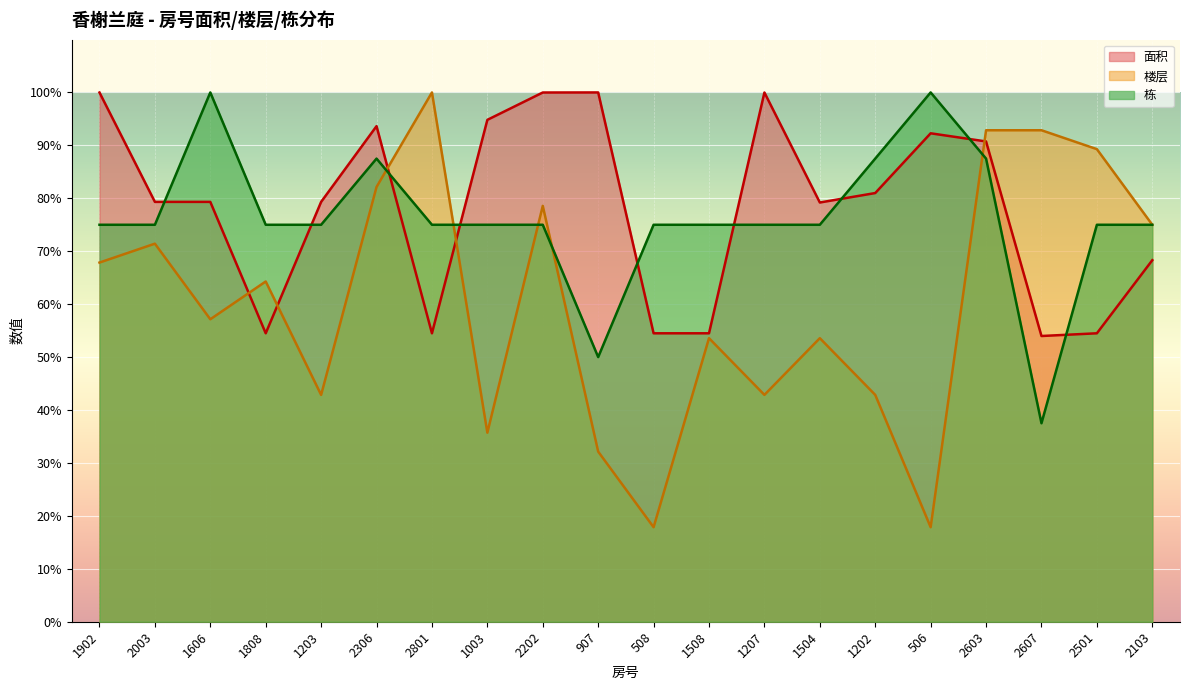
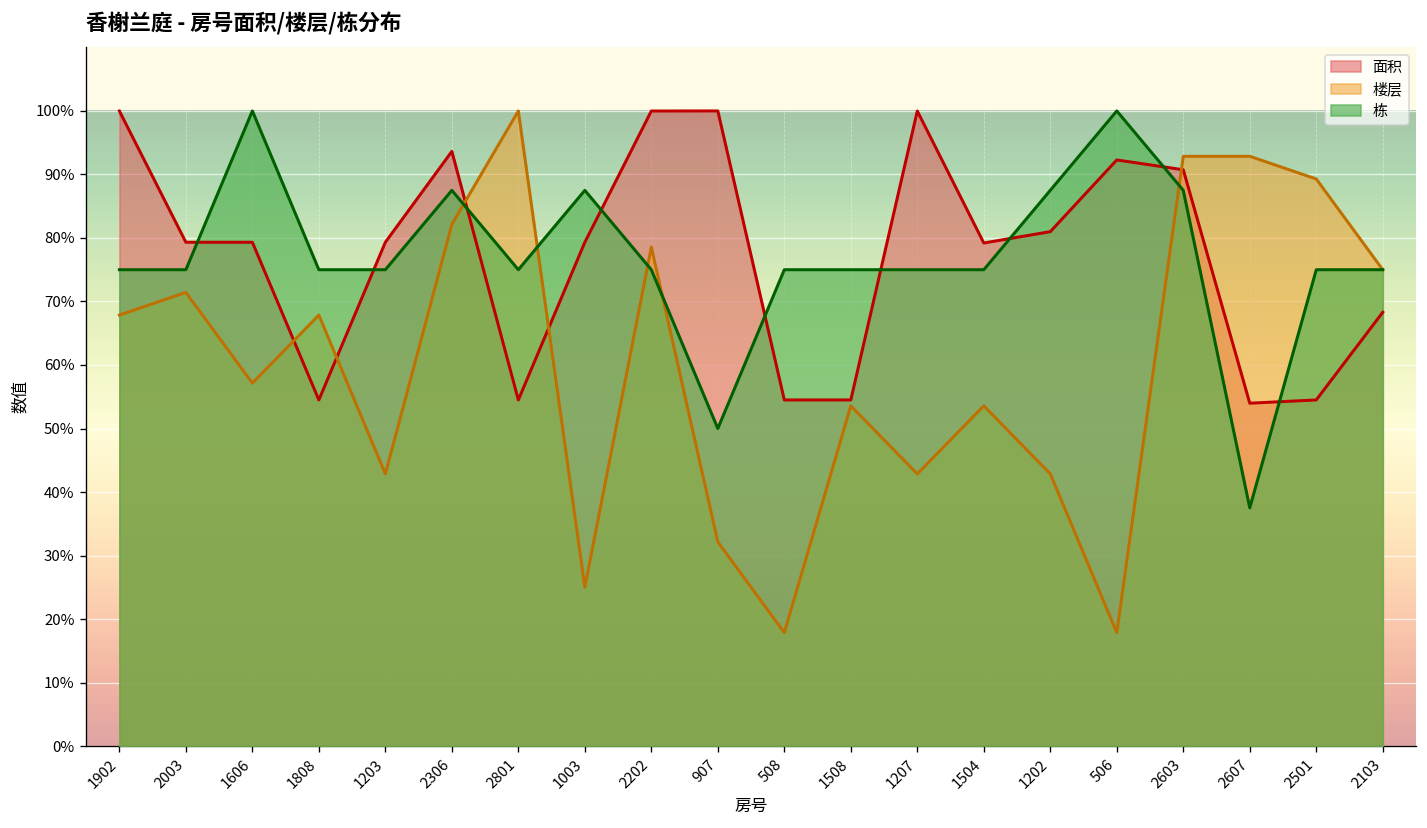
  {
    "面积": {
      "1902": "100%",
      "2003": "79%",
      "1606": "79%",
      "1808": "54%",
      "1203": "79%",
      "2306": "94%",
      "2801": "54%",
-     "1003": "95%",
+     "1003": "79%",
      "2202": "100%",
      "907": "100%",
      "508": "54%",
      "1508": "54%",
      "1207": "100%",
      "1504": "79%",
      "1202": "81%",
      "506": "92%",
      "2603": "91%",
      "2607": "54%",
      "2501": "54%",
      "2103": "68%"
    },
    "楼层": {
      "1902": "68%",
      "2003": "71%",
      "1606": "57%",
-     "1808": "64%",
+     "1808": "68%",
      "1203": "43%",
      "2306": "82%",
      "2801": "100%",
-     "1003": "36%",
+     "1003": "25%",
      "2202": "79%",
      "907": "32%",
      "508": "18%",
      "1508": "54%",
      "1207": "43%",
      "1504": "54%",
      "1202": "43%",
      "506": "18%",
      "2603": "93%",
      "2607": "93%",
      "2501": "89%"
    },
    "栋": {
      "1902": "75%",
      "2003": "75%",
      "1606": "100%",
      "1808": "75%",
      "1203": "75%",
      "2306": "88%",
      "2801": "75%",
-     "1003": "75%",
+     "1003": "88%",
      "2202": "75%",
      "907": "50%",
      "508": "75%",
      "1508": "75%",
      "1207": "75%",
      "1504": "75%",
      "1202": "88%",
      "506": "100%",
      "2603": "88%",
      "2607": "38%",
      "2501": "75%"
    }
  }
